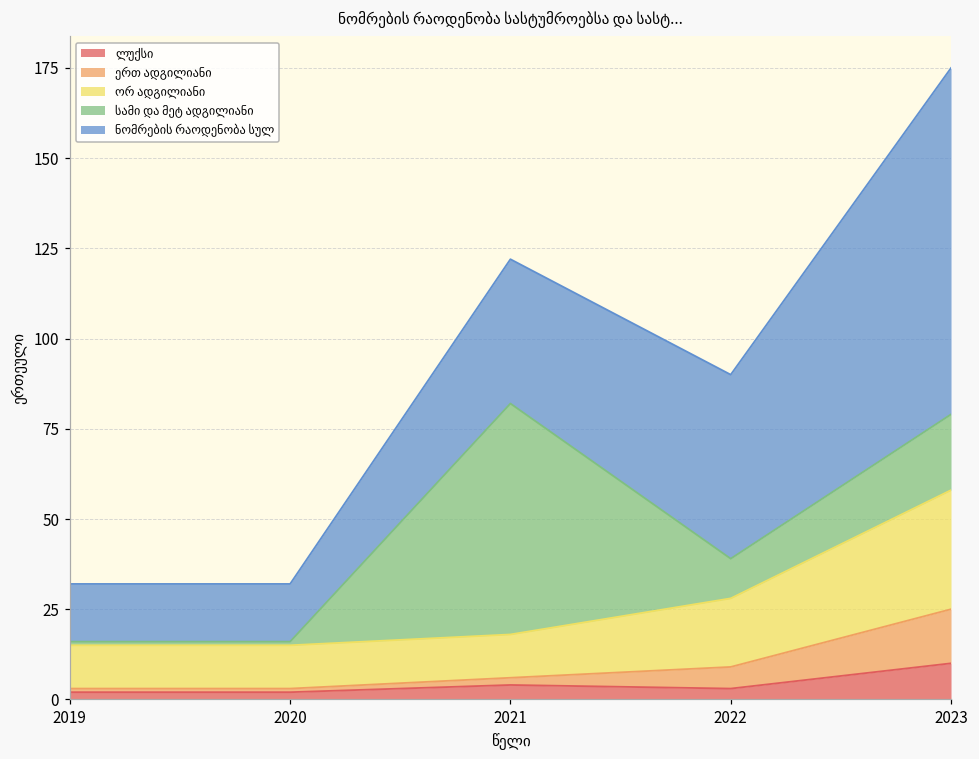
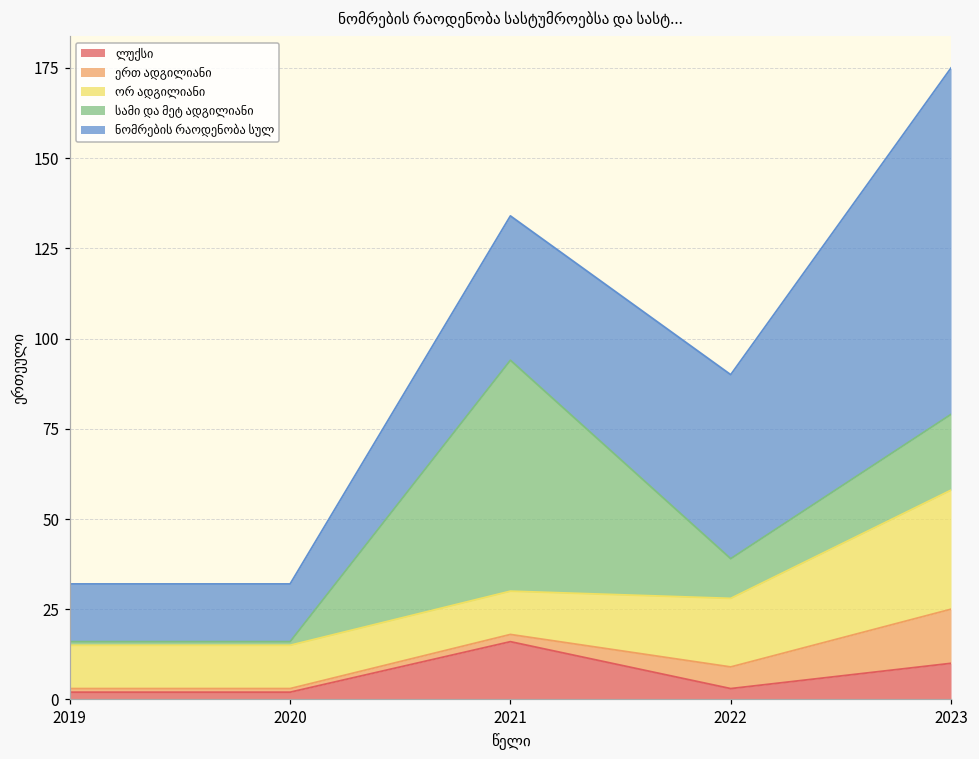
  {
    "ლუქსი": {
      "2019": 2,
      "2020": 2,
-     "2021": 4,
+     "2021": 16,
      "2022": 3,
      "2023": 10
    },
    "ერთ ადგილიანი": {
      "2019": 1,
      "2020": 1,
      "2021": 2,
      "2022": 6,
      "2023": 15
    },
    "ორ ადგილიანი": {
      "2019": 12,
      "2020": 12,
      "2021": 12,
      "2022": 19,
      "2023": 33
    },
    "სამი და მეტ ადგილიანი": {
      "2019": 1,
      "2020": 1,
      "2021": 64,
      "2022": 11,
      "2023": 21
    },
    "ნომრების რაოდენობა სულ": {
      "2019": 16,
      "2020": 16,
      "2021": 40,
      "2022": 51,
      "2023": 96
    }
  }
